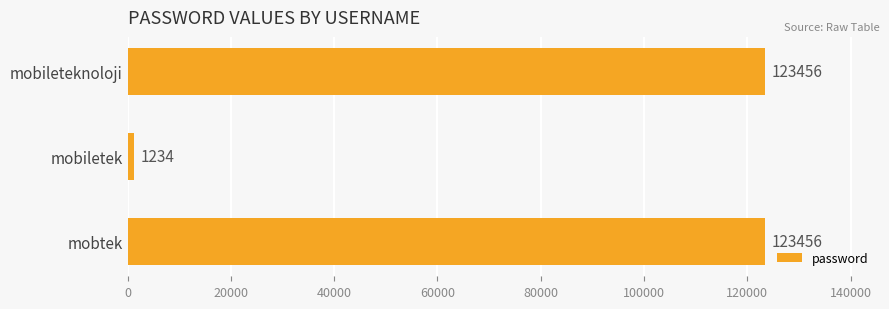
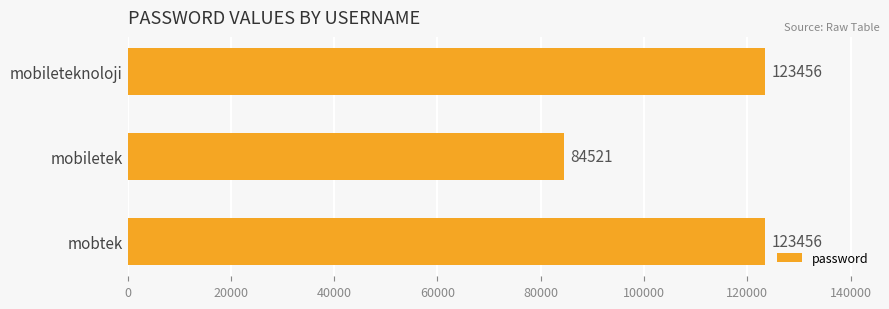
  {
    "mobileteknoloji": 123456,
-   "mobiletek": 1234,
+   "mobiletek": 84521,
    "mobtek": 123456
  }
